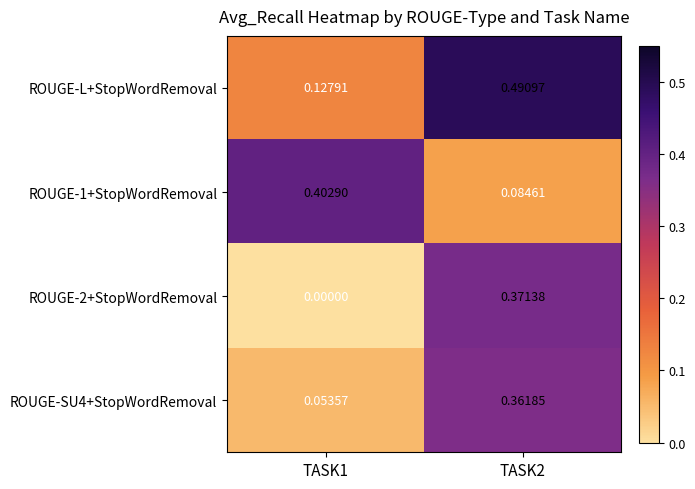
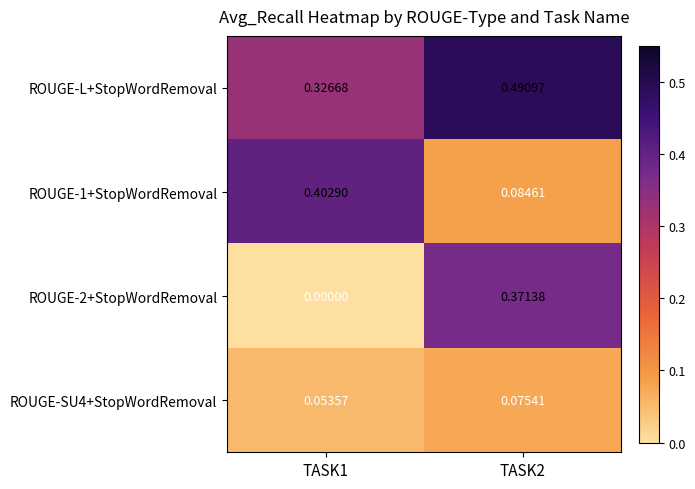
  {
    "ROUGE-L+StopWordRemoval": {
-     "TASK1": 0.12791,
+     "TASK1": 0.32668,
      "TASK2": 0.49097
    },
    "ROUGE-1+StopWordRemoval": {
      "TASK1": 0.40290,
      "TASK2": 0.08461
    },
    "ROUGE-2+StopWordRemoval": {
      "TASK1": 0.00000,
      "TASK2": 0.37138
    },
    "ROUGE-SU4+StopWordRemoval": {
      "TASK1": 0.05357,
-     "TASK2": 0.36185
+     "TASK2": 0.07541
    }
  }
